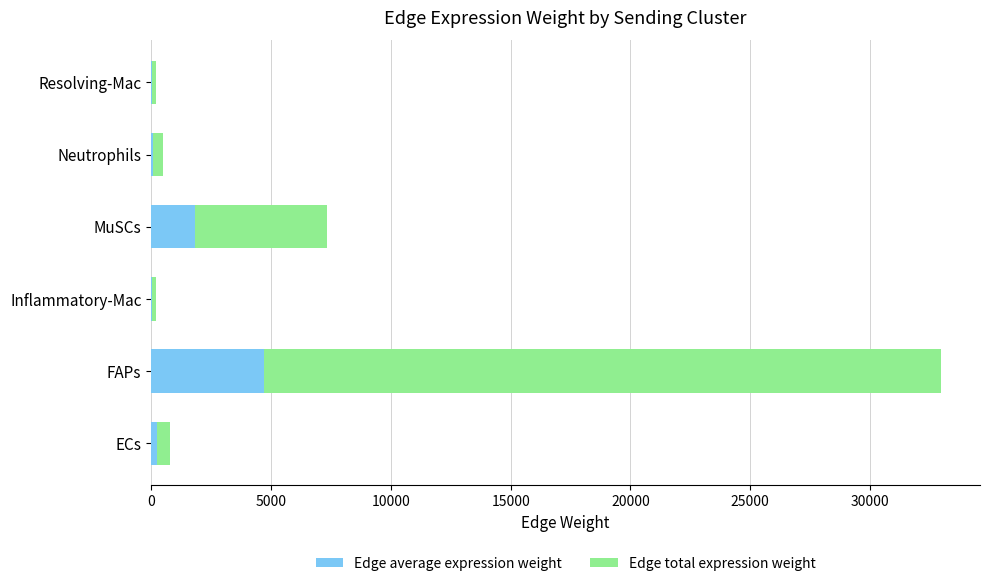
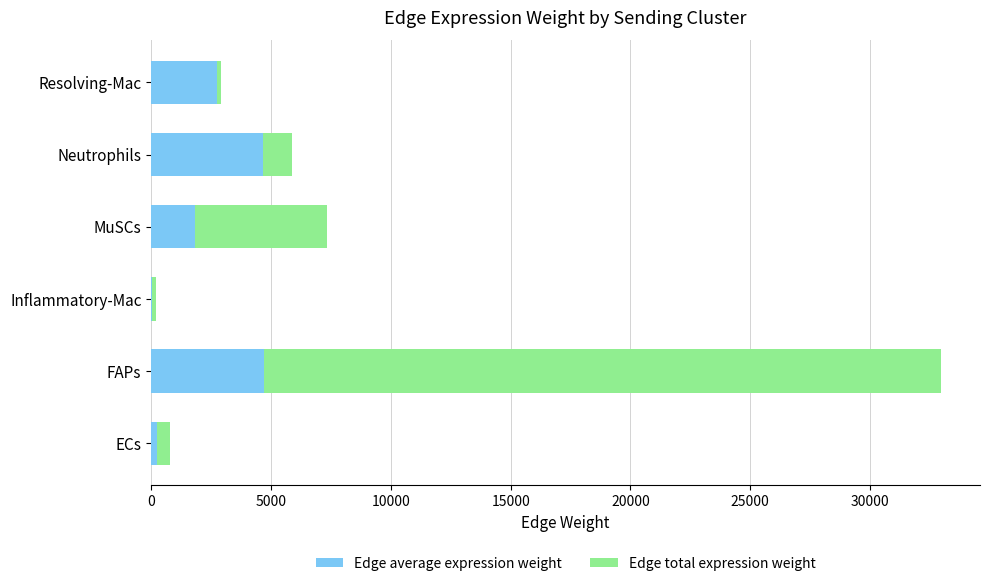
  {
    "Edge average expression weight": {
-     "Resolving-Mac": 0,
-     "Neutrophils": 100,
+     "Resolving-Mac": 2800,
+     "Neutrophils": 4700,
      "MuSCs": 1800,
      "FAPs": 4700,
      "ECs": 200
    },
    "Edge total expression weight": {
      "Resolving-Mac": 200,
-     "Neutrophils": 400,
+     "Neutrophils": 1200,
      "MuSCs": 5500,
      "Inflammatory-Mac": 200,
      "FAPs": 28200,
      "ECs": 500
    }
  }
